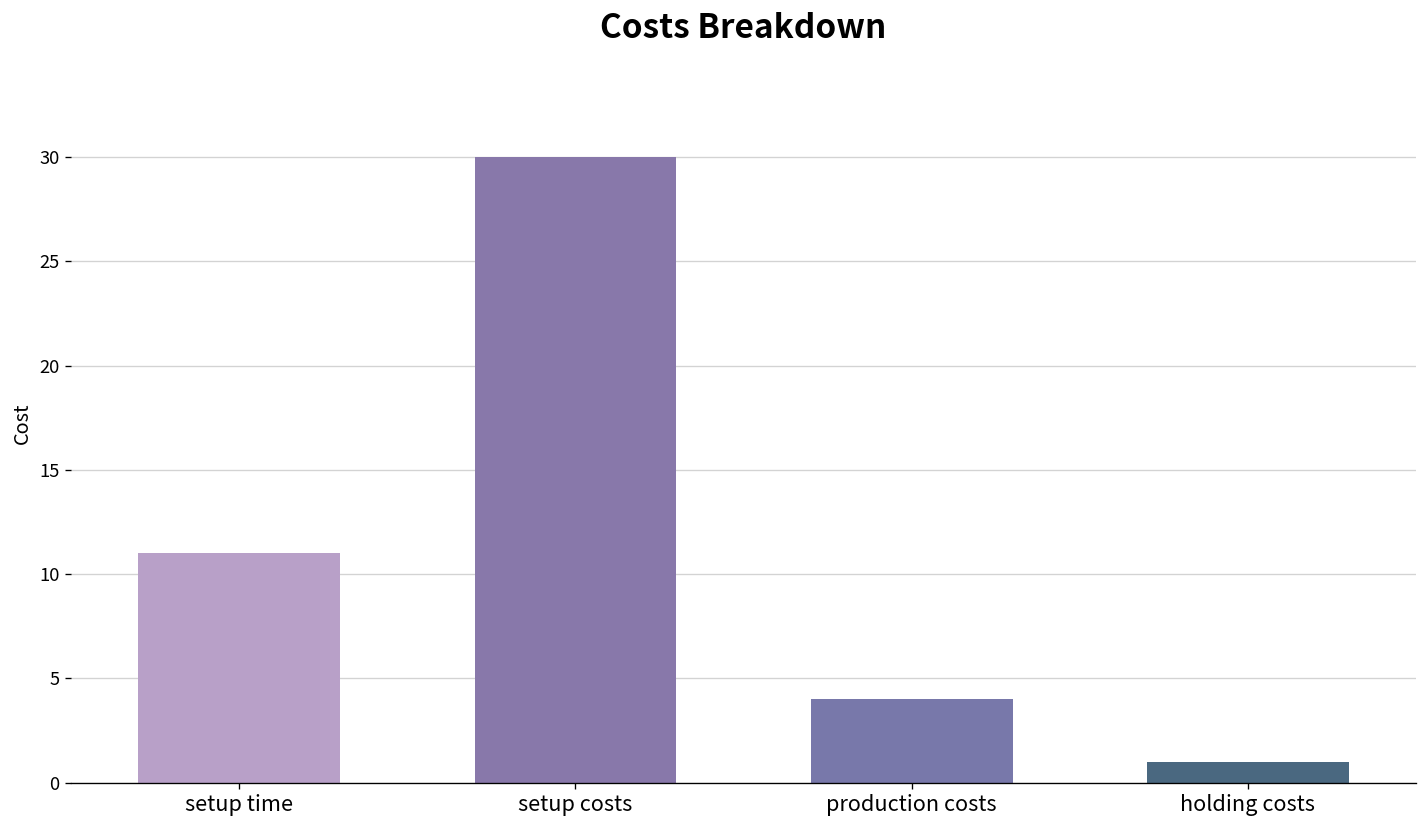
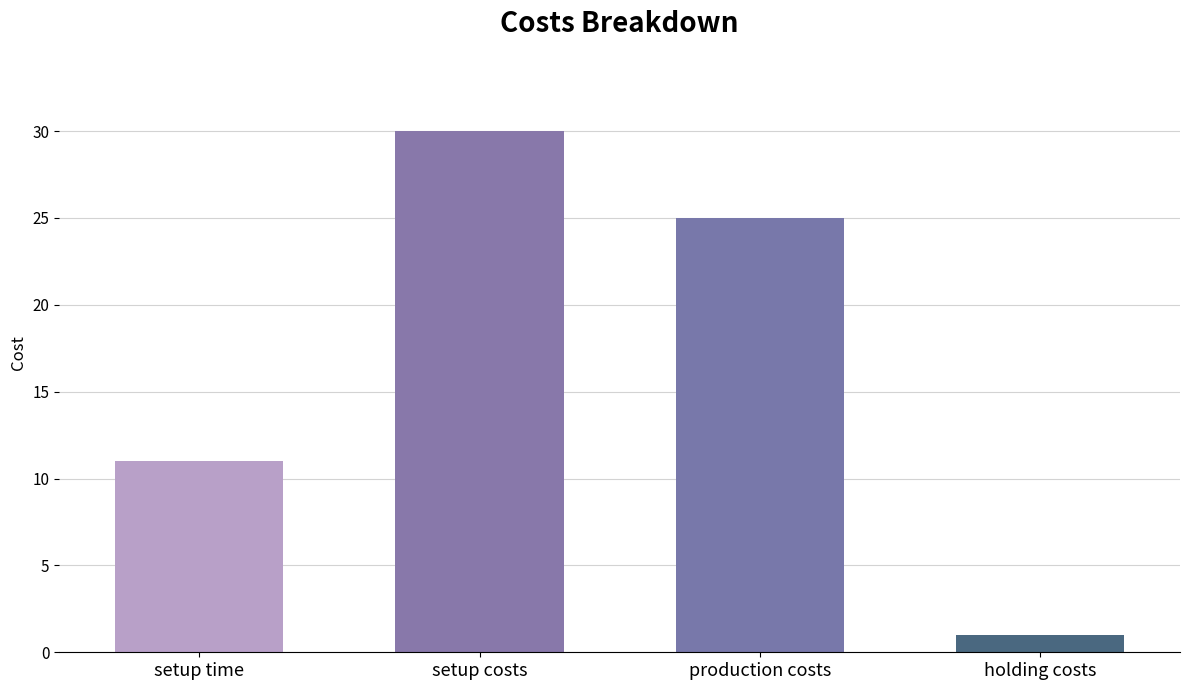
  {
    "setup time": 11,
    "setup costs": 30,
-   "production costs": 4,
+   "production costs": 25,
    "holding costs": 1
  }
